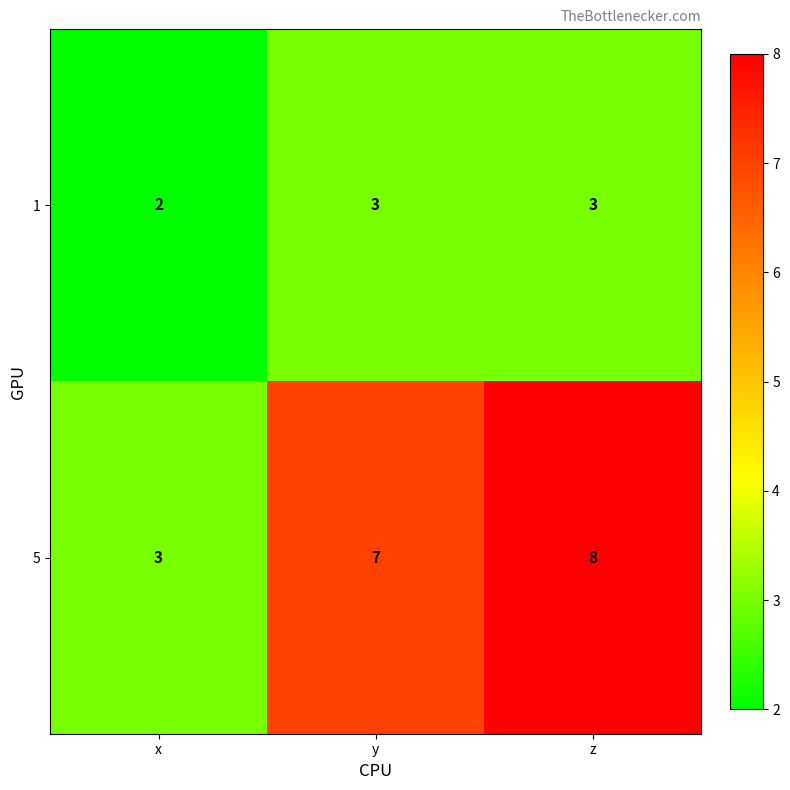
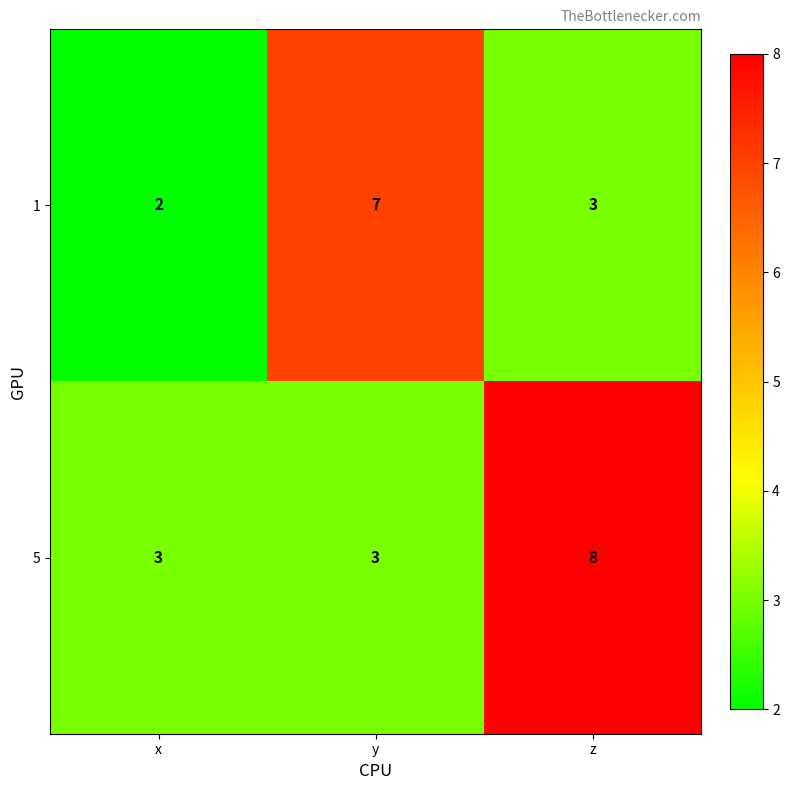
  {
    "1": {
      "x": 2,
-     "y": 3,
+     "y": 7,
      "z": 3
    },
    "5": {
      "x": 3,
-     "y": 7,
+     "y": 3,
      "z": 8
    }
  }
